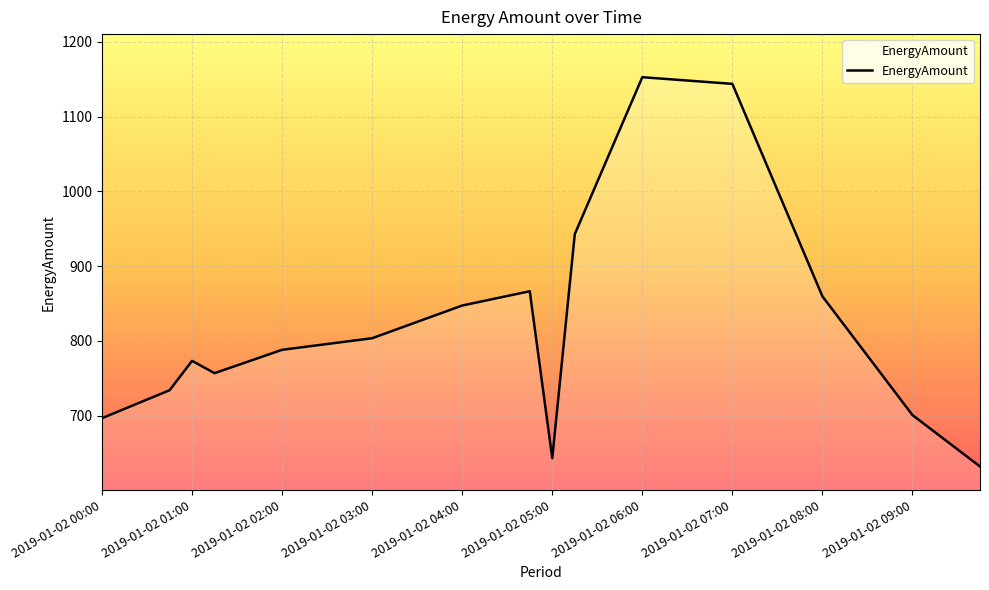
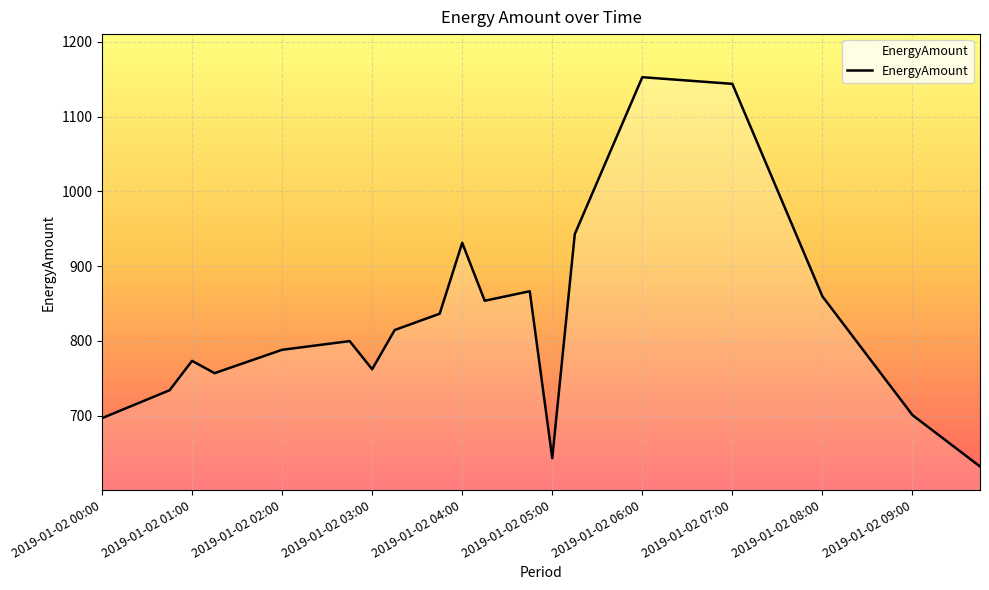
  {
    "2019-01-02 00:00": 700,
    "2019-01-02 01:00": 770,
    "2019-01-02 02:00": 790,
-   "2019-01-02 03:00": 800,
-   "2019-01-02 04:00": 850,
+   "2019-01-02 03:00": 760,
+   "2019-01-02 04:00": 930,
    "2019-01-02 05:00": 640,
    "2019-01-02 06:00": 1150,
    "2019-01-02 07:00": 1140,
    "2019-01-02 08:00": 860,
    "2019-01-02 09:00": 700
  }
